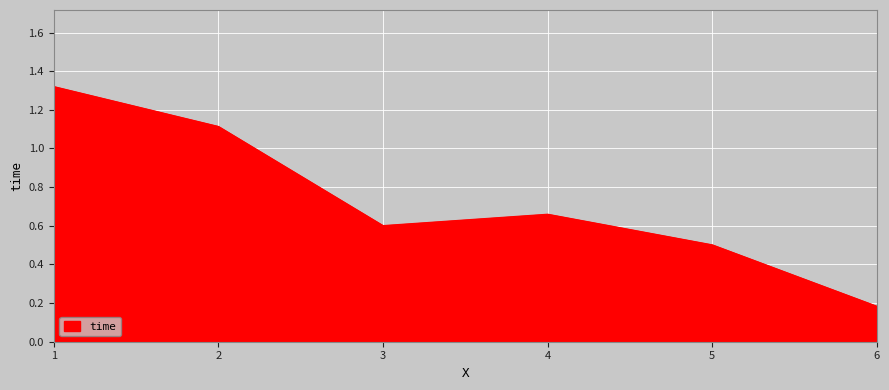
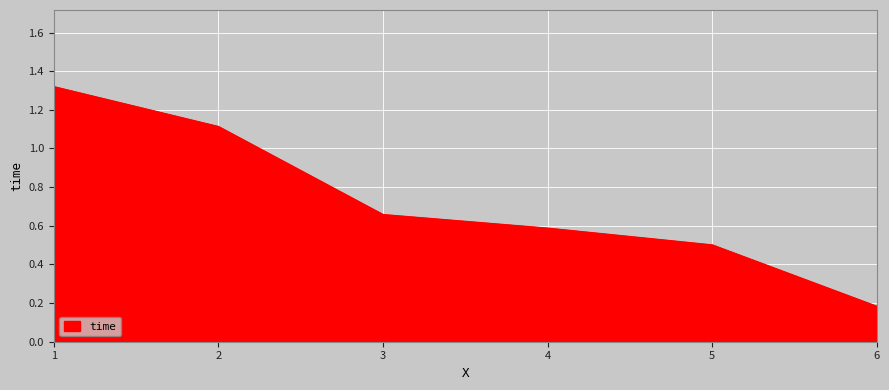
  {
    "1": 1.32,
    "2": 1.11,
-   "3": 0.60,
-   "4": 0.66,
+   "3": 0.66,
+   "4": 0.59,
    "5": 0.50,
    "6": 0.18
  }
